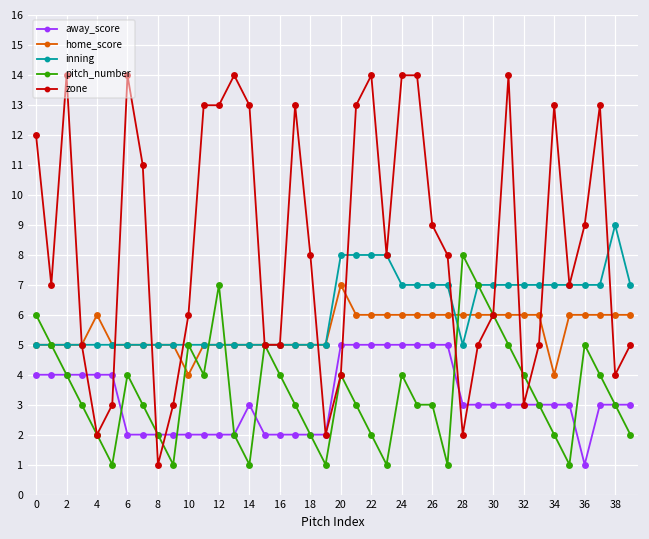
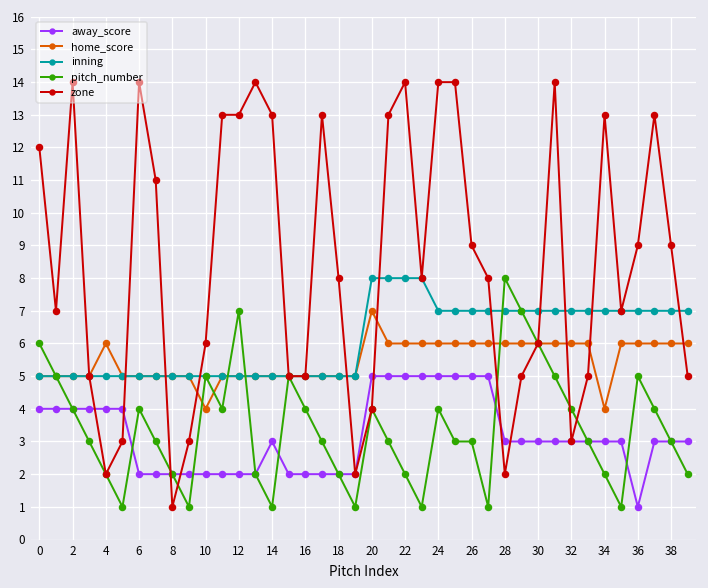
  {
    "away_score": {
      "0": 4,
      "4": 4,
      "6": 2,
      "10": 2,
      "12": 2,
      "14": 3,
      "16": 2,
      "20": 5,
      "22": 5,
      "24": 5,
      "26": 5,
      "28": 3,
      "30": 3,
      "34": 3,
      "36": 1
    },
    "home_score": {
      "4": 6,
      "10": 4,
      "20": 7,
      "22": 6,
      "24": 6,
      "26": 6,
      "28": 6,
      "32": 6,
      "34": 4,
      "36": 6,
      "38": 6
    },
    "inning": {
      "4": 5,
      "20": 8,
      "22": 8,
      "24": 7,
      "26": 7,
-     "28": 5,
+     "28": 7,
      "30": 7,
      "32": 7,
      "34": 7,
      "36": 7,
-     "38": 9
+     "38": 7
    },
    "pitch_number": {
      "0": 6,
      "6": 4,
      "12": 7,
      "14": 1,
      "16": 4,
      "22": 2,
      "24": 4,
      "26": 3,
      "28": 8,
      "32": 4,
      "34": 2,
      "36": 5
    },
    "zone": {
      "0": 12,
      "8": 1,
      "10": 6,
      "12": 13,
      "14": 13,
      "18": 8,
      "22": 14,
      "24": 14,
      "26": 9,
      "28": 2,
      "34": 13,
      "36": 9,
-     "38": 4
+     "38": 9
    }
  }
